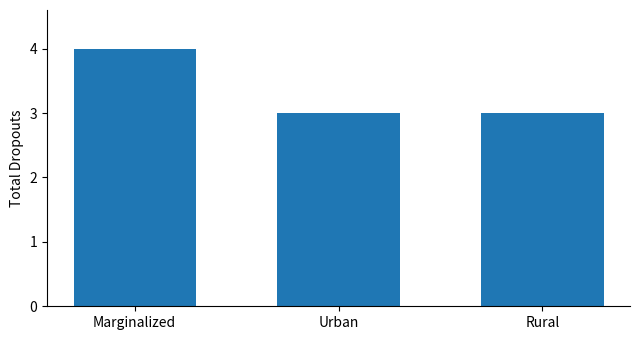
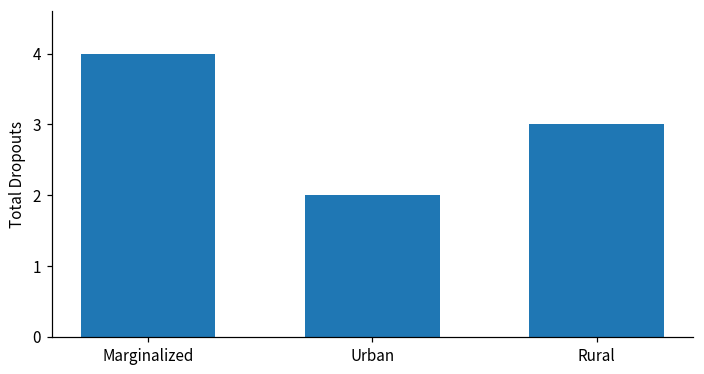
  {
    "Marginalized": 4,
-   "Urban": 3,
+   "Urban": 2,
    "Rural": 3
  }
